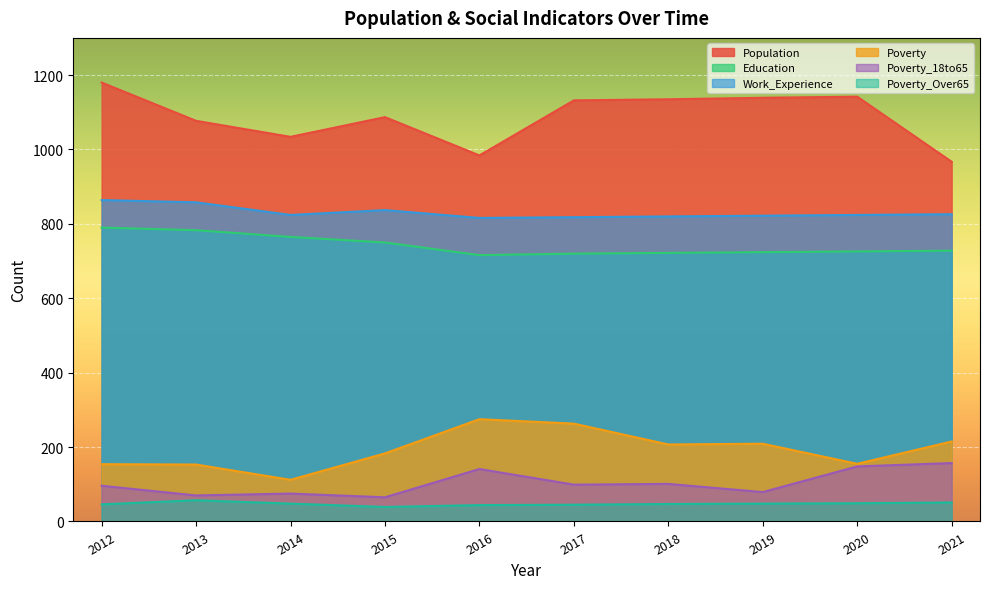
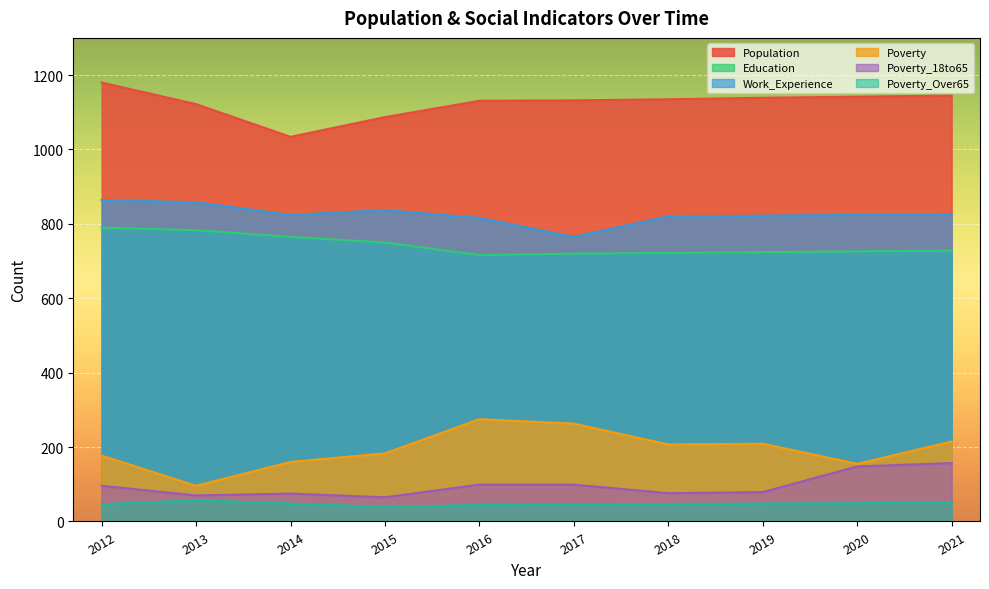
  {
    "Population": {
      "2012": 1180,
-     "2013": 1080,
+     "2013": 1120,
      "2014": 1030,
      "2015": 1090,
-     "2016": 980,
+     "2016": 1130,
      "2017": 1130,
      "2018": 1140,
      "2019": 1140,
      "2020": 1140,
-     "2021": 970
+     "2021": 1150
    },
    "Work_Experience": {
      "2012": 860,
      "2013": 860,
      "2014": 820,
      "2015": 840,
      "2016": 820,
-     "2017": 820,
+     "2017": 770,
      "2018": 820,
      "2019": 820,
      "2020": 820,
      "2021": 830
    },
    "Poverty": {
-     "2012": 150,
-     "2013": 150,
-     "2014": 110,
+     "2012": 180,
+     "2013": 100,
+     "2014": 160,
      "2015": 180,
      "2016": 280,
      "2017": 260,
      "2018": 210,
      "2019": 210,
      "2020": 160,
      "2021": 220
    },
    "Poverty_18to65": {
      "2012": 100,
      "2013": 70,
      "2014": 80,
      "2015": 70,
-     "2016": 140,
+     "2016": 100,
      "2017": 100,
-     "2018": 100,
+     "2018": 80,
      "2019": 80,
      "2020": 150,
      "2021": 160
    }
  }
